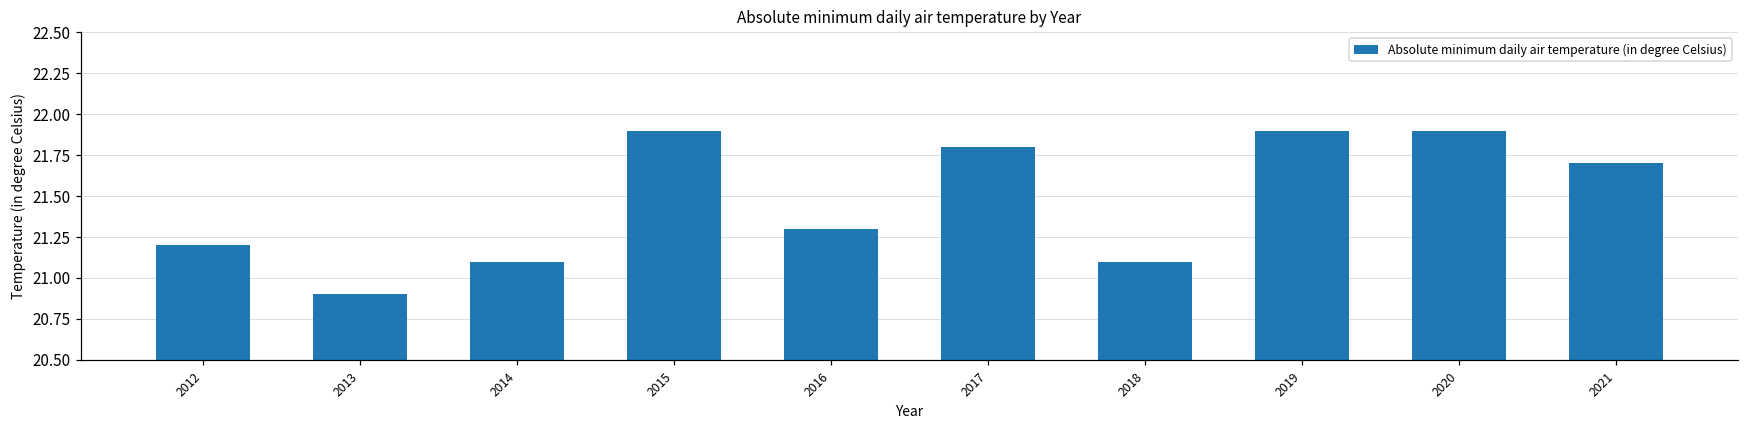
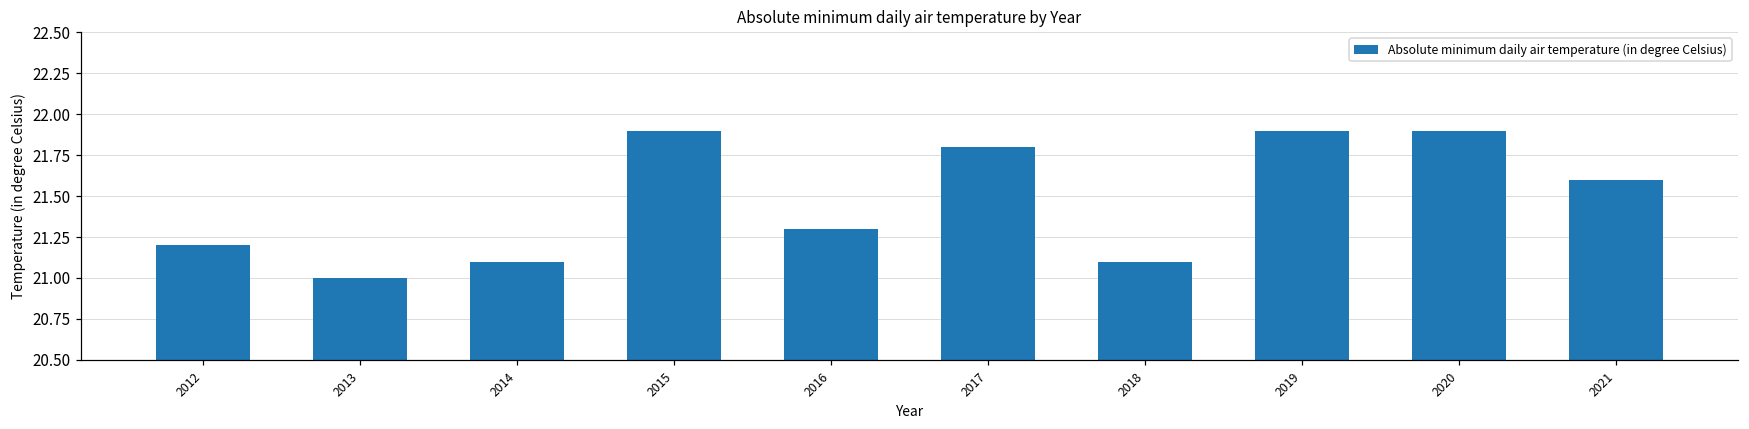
  {
    "2012": 21.2,
-   "2013": 20.9,
+   "2013": 21.0,
    "2014": 21.1,
    "2015": 21.9,
    "2016": 21.3,
    "2017": 21.8,
    "2018": 21.1,
    "2019": 21.9,
    "2020": 21.9,
-   "2021": 21.7
+   "2021": 21.6
  }
